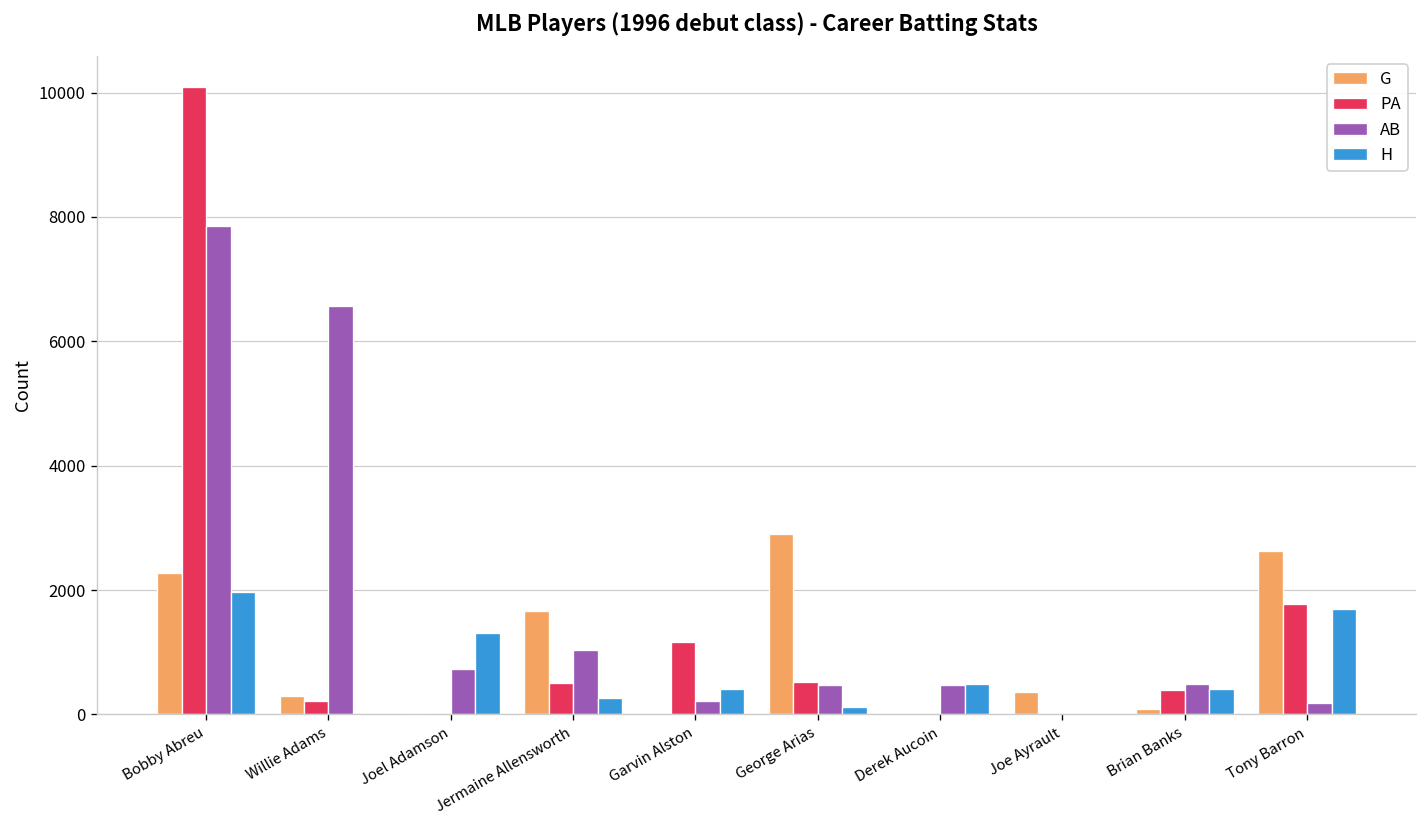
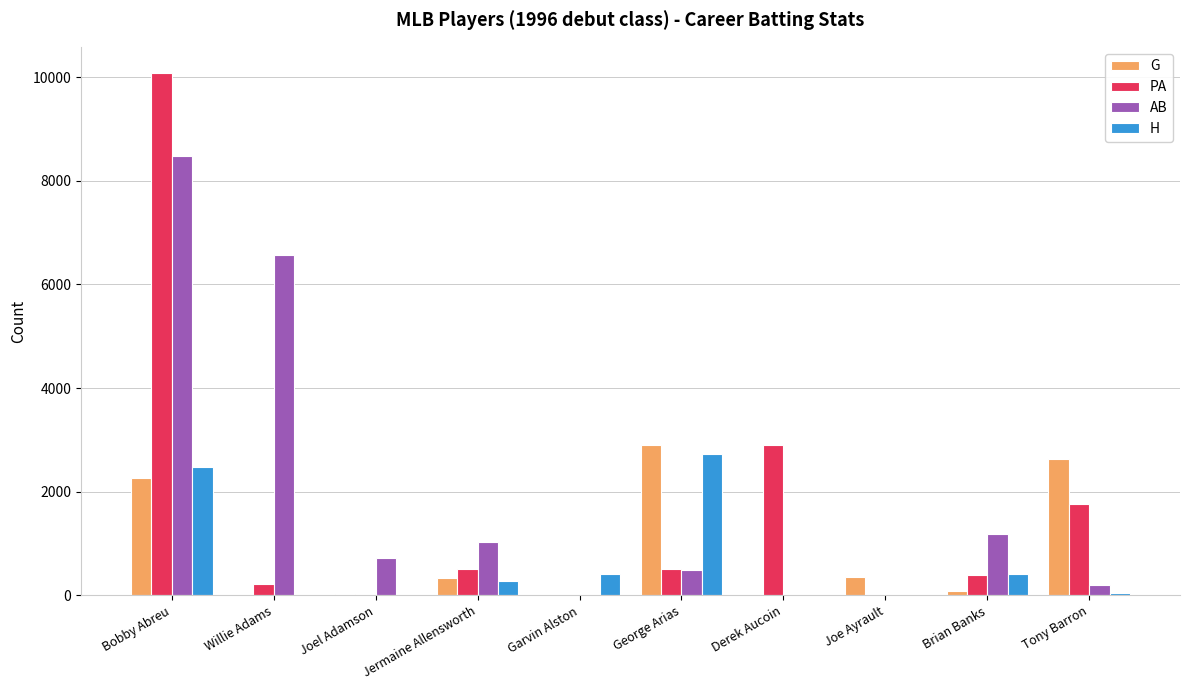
  {
    "G": {
      "Bobby Abreu": 2300,
-     "Willie Adams": 300,
-     "Jermaine Allensworth": 1700,
+     "Willie Adams": 0,
+     "Jermaine Allensworth": 300,
      "George Arias": 2900,
      "Joe Ayrault": 400,
      "Brian Banks": 100,
      "Tony Barron": 2600
    },
    "PA": {
      "Bobby Abreu": 10100,
      "Willie Adams": 200,
      "Jermaine Allensworth": 500,
-     "Garvin Alston": 1200,
+     "Garvin Alston": 0,
      "George Arias": 500,
-     "Derek Aucoin": 0,
+     "Derek Aucoin": 2900,
      "Brian Banks": 400,
      "Tony Barron": 1800
    },
    "AB": {
-     "Bobby Abreu": 7900,
+     "Bobby Abreu": 8500,
      "Willie Adams": 6600,
      "Joel Adamson": 700,
      "Jermaine Allensworth": 1000,
-     "Garvin Alston": 200,
+     "Garvin Alston": 0,
      "George Arias": 500,
-     "Derek Aucoin": 500,
-     "Brian Banks": 500,
+     "Derek Aucoin": 0,
+     "Brian Banks": 1200,
      "Tony Barron": 200
    },
    "H": {
-     "Bobby Abreu": 2000,
+     "Bobby Abreu": 2500,
      "Willie Adams": 0,
-     "Joel Adamson": 1300,
+     "Joel Adamson": 0,
      "Jermaine Allensworth": 300,
      "Garvin Alston": 400,
-     "George Arias": 100,
-     "Derek Aucoin": 500,
+     "George Arias": 2700,
+     "Derek Aucoin": 0,
      "Brian Banks": 400,
-     "Tony Barron": 1700
+     "Tony Barron": 100
    }
  }
